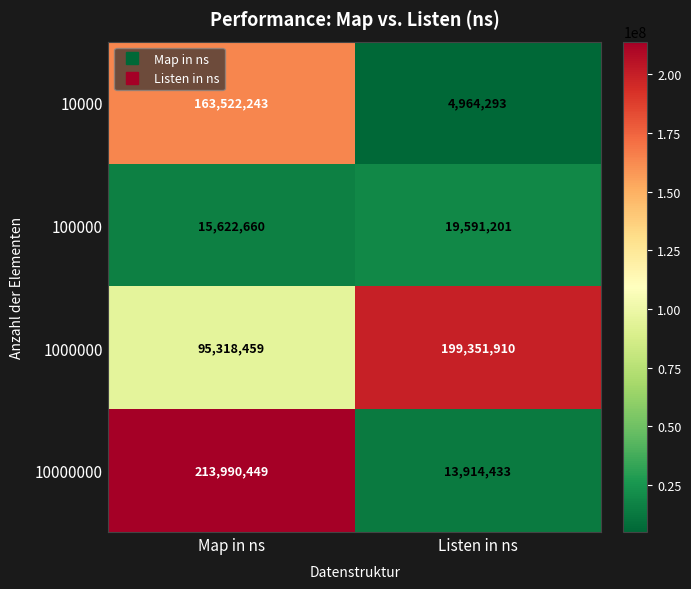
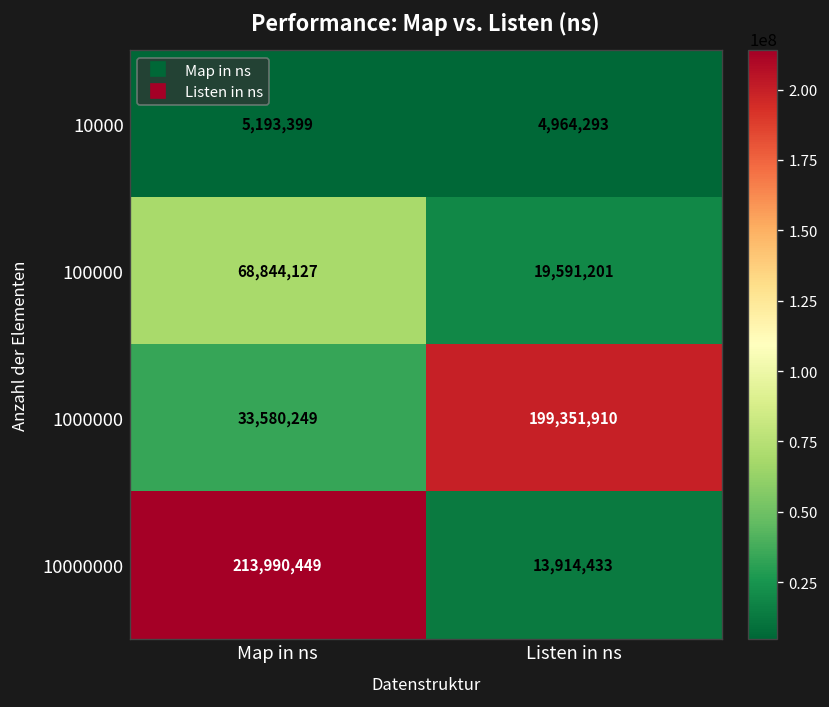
  {
    "10000": {
-     "Map in ns": "163,522,243",
+     "Map in ns": "5,193,399",
      "Listen in ns": "4,964,293"
    },
    "100000": {
-     "Map in ns": "15,622,660",
+     "Map in ns": "68,844,127",
      "Listen in ns": "19,591,201"
    },
    "1000000": {
-     "Map in ns": "95,318,459",
+     "Map in ns": "33,580,249",
      "Listen in ns": "199,351,910"
    },
    "10000000": {
      "Map in ns": "213,990,449",
      "Listen in ns": "13,914,433"
    }
  }
